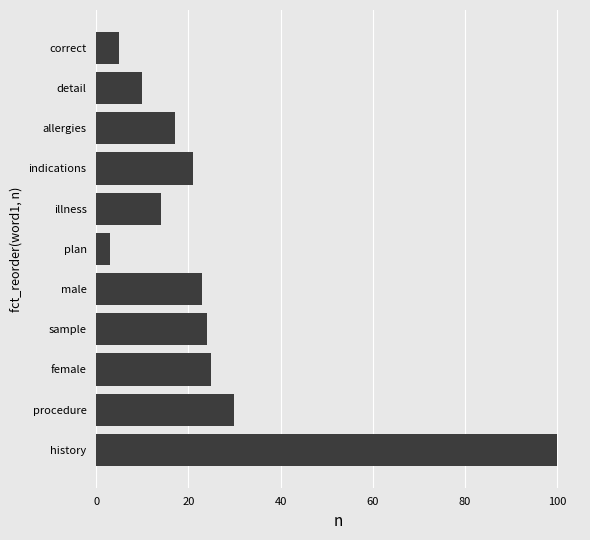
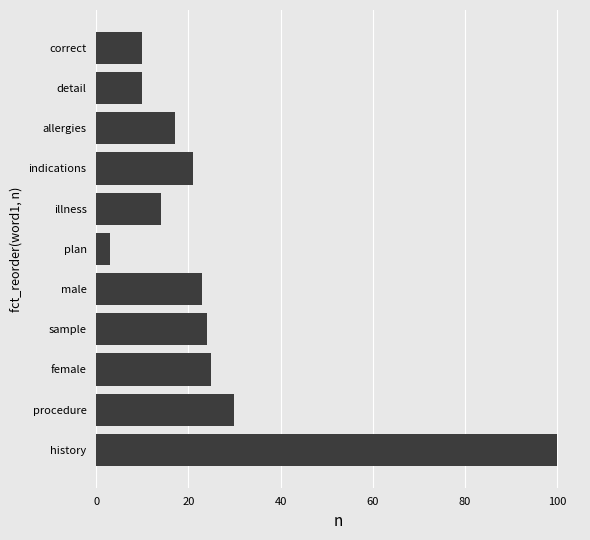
  {
-   "correct": 5,
+   "correct": 10,
    "detail": 10,
    "allergies": 17,
    "indications": 21,
    "illness": 14,
    "plan": 3,
    "male": 23,
    "sample": 24,
    "female": 25,
    "procedure": 30,
    "history": 100
  }
